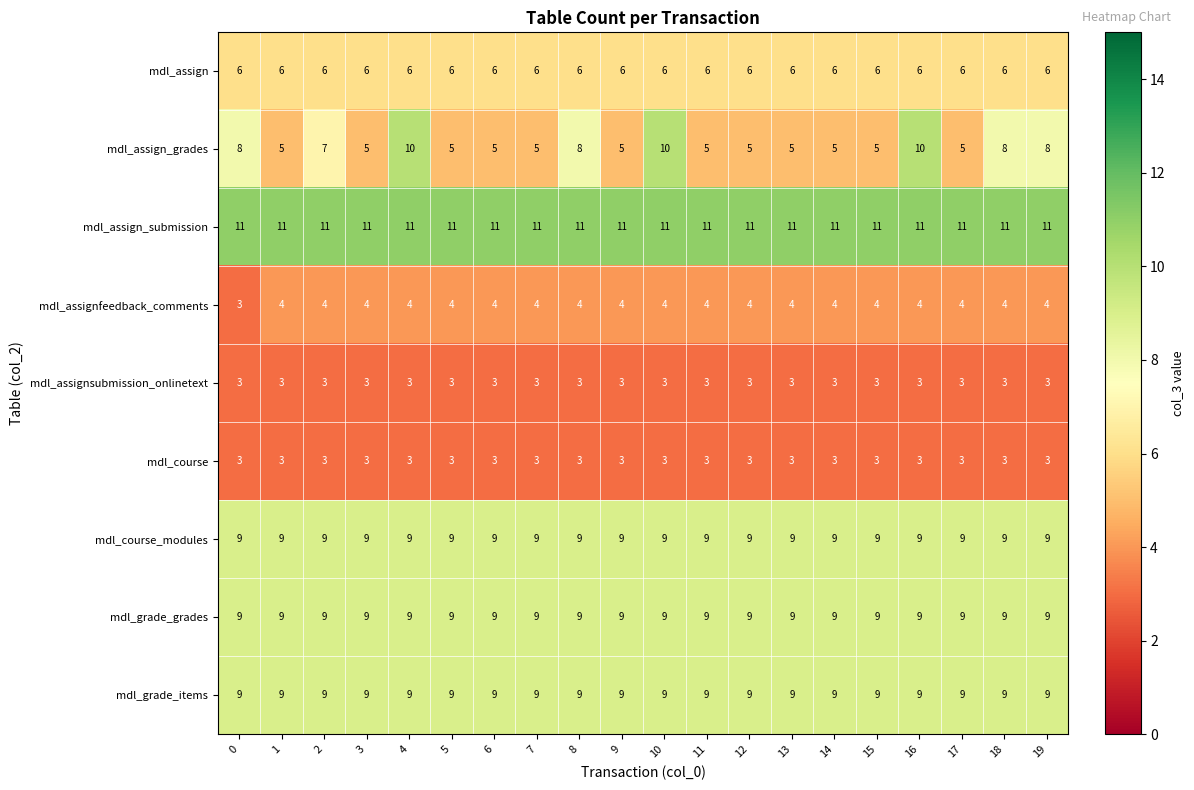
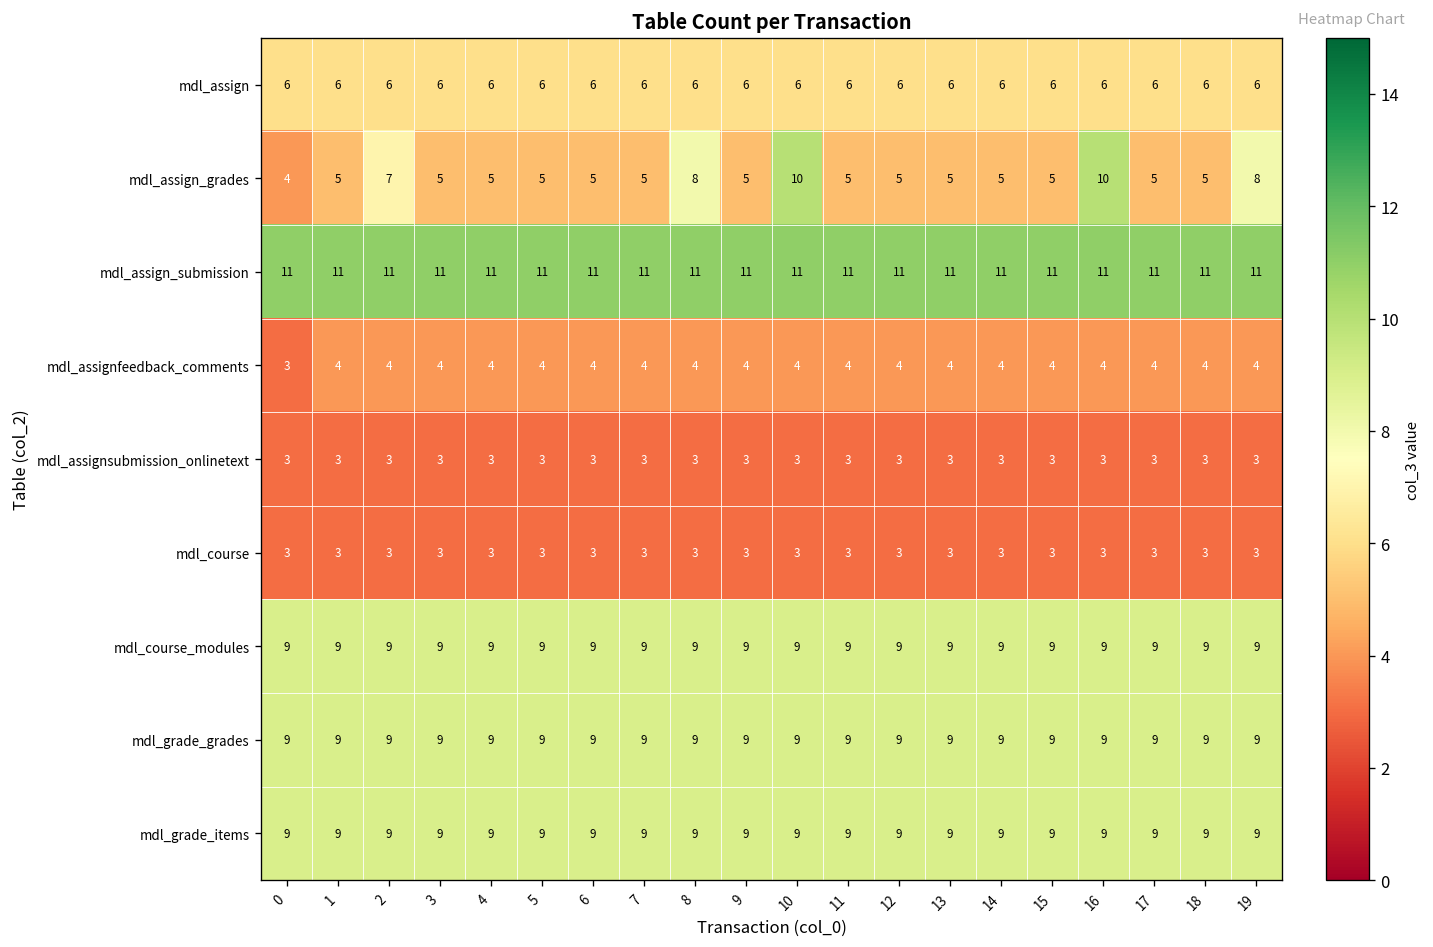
  {
    "mdl_assign": {
      "0": 6,
      "1": 6,
      "2": 6,
      "3": 6,
      "4": 6,
      "5": 6,
      "6": 6,
      "7": 6,
      "8": 6,
      "9": 6,
      "10": 6,
      "11": 6,
      "12": 6,
      "13": 6,
      "14": 6,
      "15": 6,
      "16": 6,
      "17": 6,
      "18": 6,
      "19": 6
    },
    "mdl_assign_grades": {
-     "0": 8,
+     "0": 4,
      "1": 5,
      "2": 7,
      "3": 5,
-     "4": 10,
+     "4": 5,
      "5": 5,
      "6": 5,
      "7": 5,
      "8": 8,
      "9": 5,
      "10": 10,
      "11": 5,
      "12": 5,
      "13": 5,
      "14": 5,
      "15": 5,
      "16": 10,
      "17": 5,
-     "18": 8,
+     "18": 5,
      "19": 8
    },
    "mdl_assign_submission": {
      "0": 11,
      "1": 11,
      "2": 11,
      "3": 11,
      "4": 11,
      "5": 11,
      "6": 11,
      "7": 11,
      "8": 11,
      "9": 11,
      "10": 11,
      "11": 11,
      "12": 11,
      "13": 11,
      "14": 11,
      "15": 11,
      "16": 11,
      "17": 11,
      "18": 11,
      "19": 11
    },
    "mdl_assignfeedback_comments": {
      "0": 3,
      "1": 4,
      "2": 4,
      "3": 4,
      "4": 4,
      "5": 4,
      "6": 4,
      "7": 4,
      "8": 4,
      "9": 4,
      "10": 4,
      "11": 4,
      "12": 4,
      "13": 4,
      "14": 4,
      "15": 4,
      "16": 4,
      "17": 4,
      "18": 4,
      "19": 4
    },
    "mdl_assignsubmission_onlinetext": {
      "0": 3,
      "1": 3,
      "2": 3,
      "3": 3,
      "4": 3,
      "5": 3,
      "6": 3,
      "7": 3,
      "8": 3,
      "9": 3,
      "10": 3,
      "11": 3,
      "12": 3,
      "13": 3,
      "14": 3,
      "15": 3,
      "16": 3,
      "17": 3,
      "18": 3,
      "19": 3
    },
    "mdl_course": {
      "0": 3,
      "1": 3,
      "2": 3,
      "3": 3,
      "4": 3,
      "5": 3,
      "6": 3,
      "7": 3,
      "8": 3,
      "9": 3,
      "10": 3,
      "11": 3,
      "12": 3,
      "13": 3,
      "14": 3,
      "15": 3,
      "16": 3,
      "17": 3,
      "18": 3,
      "19": 3
    },
    "mdl_course_modules": {
      "0": 9,
      "1": 9,
      "2": 9,
      "3": 9,
      "4": 9,
      "5": 9,
      "6": 9,
      "7": 9,
      "8": 9,
      "9": 9,
      "10": 9,
      "11": 9,
      "12": 9,
      "13": 9,
      "14": 9,
      "15": 9,
      "16": 9,
      "17": 9,
      "18": 9,
      "19": 9
    },
    "mdl_grade_grades": {
      "0": 9,
      "1": 9,
      "2": 9,
      "3": 9,
      "4": 9,
      "5": 9,
      "6": 9,
      "7": 9,
      "8": 9,
      "9": 9,
      "10": 9,
      "11": 9,
      "12": 9,
      "13": 9,
      "14": 9,
      "15": 9,
      "16": 9,
      "17": 9,
      "18": 9,
      "19": 9
    },
    "mdl_grade_items": {
      "0": 9,
      "1": 9,
      "2": 9,
      "3": 9,
      "4": 9,
      "5": 9,
      "6": 9,
      "7": 9,
      "8": 9,
      "9": 9,
      "10": 9,
      "11": 9,
      "12": 9,
      "13": 9,
      "14": 9,
      "15": 9,
      "16": 9,
      "17": 9,
      "18": 9,
      "19": 9
    }
  }
